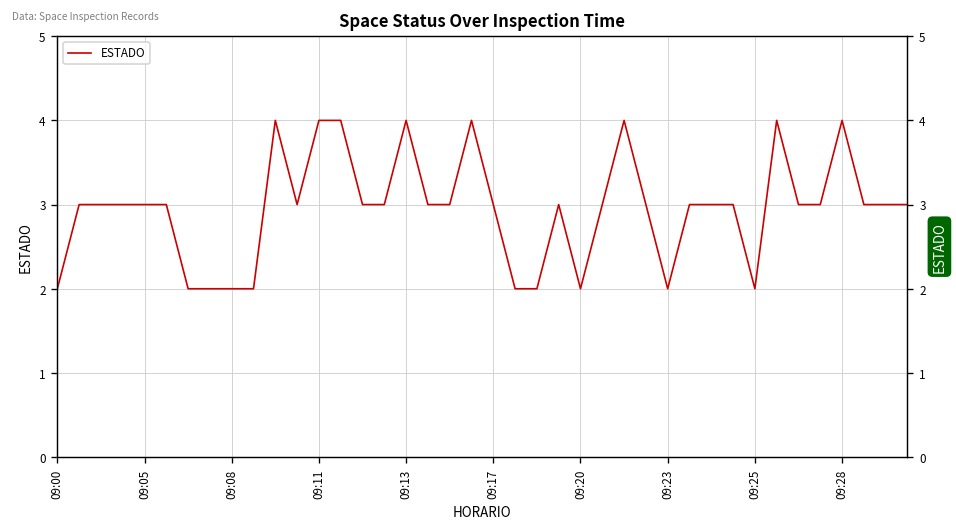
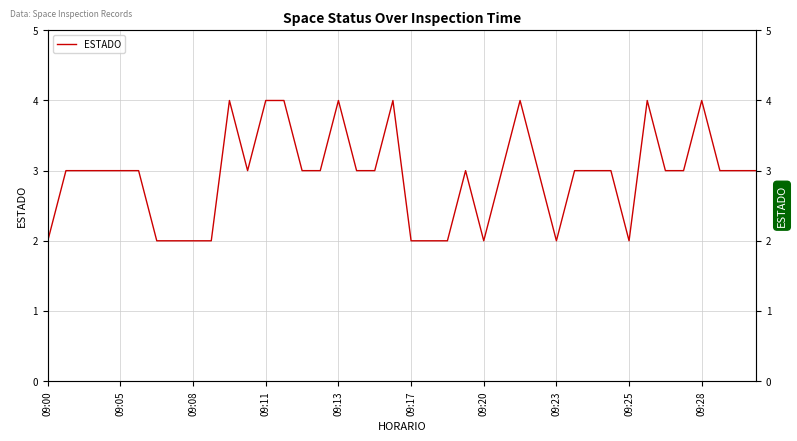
  {
    "09:00": 2,
    "09:08": 2,
    "09:11": 4,
    "09:13": 4,
-   "09:17": 3,
+   "09:17": 2,
    "09:20": 2,
    "09:23": 2,
    "09:25": 2
  }
